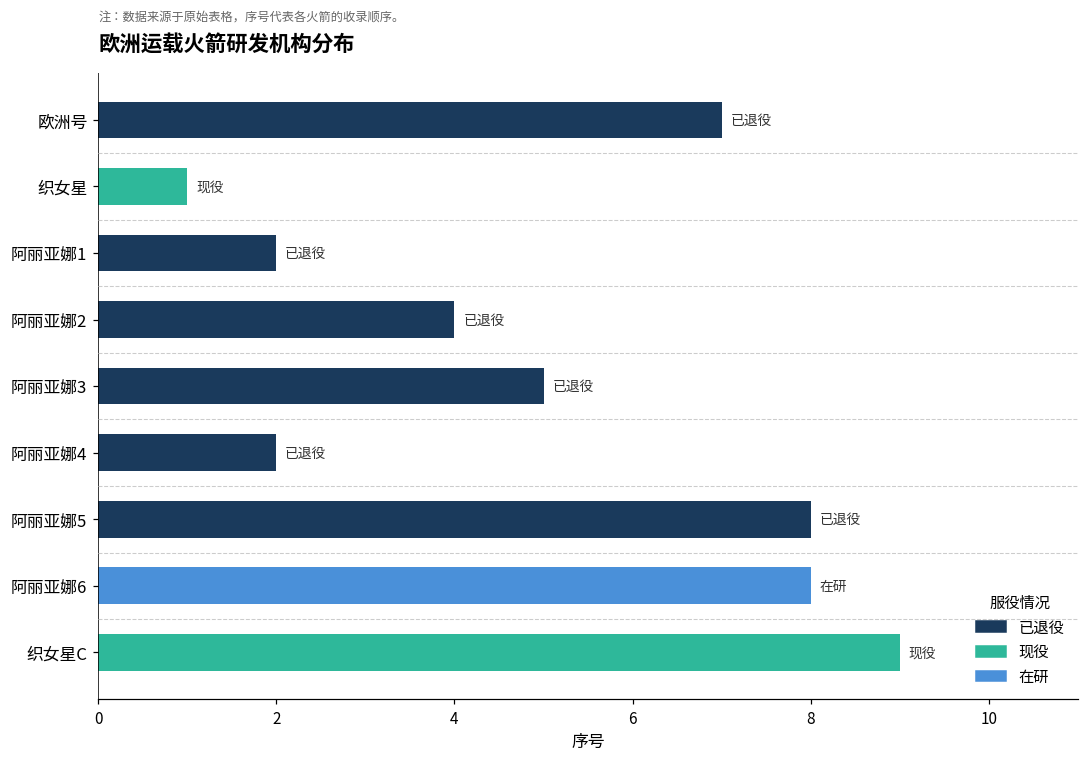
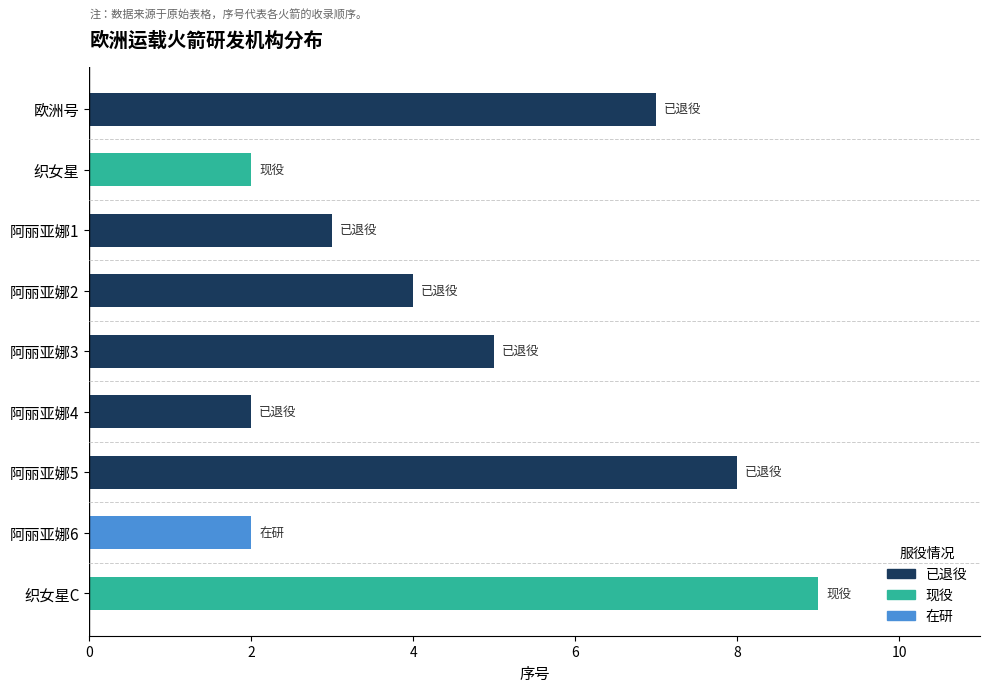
  {
    "欧洲号": 7,
-   "织女星": 1,
-   "阿丽亚娜1": 2,
+   "织女星": 2,
+   "阿丽亚娜1": 3,
    "阿丽亚娜2": 4,
    "阿丽亚娜3": 5,
    "阿丽亚娜4": 2,
    "阿丽亚娜5": 8,
-   "阿丽亚娜6": 8,
+   "阿丽亚娜6": 2,
    "织女星C": 9
  }
